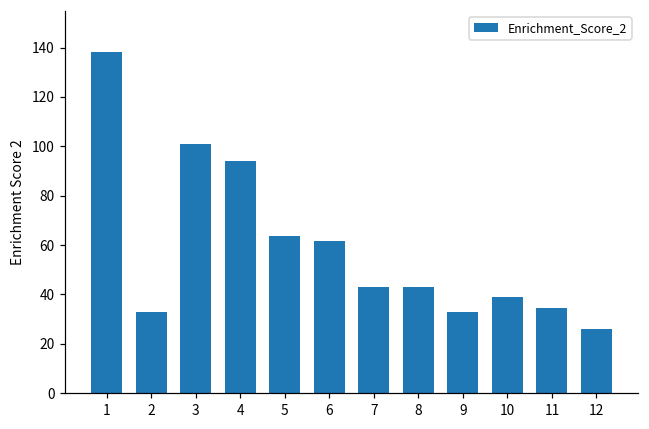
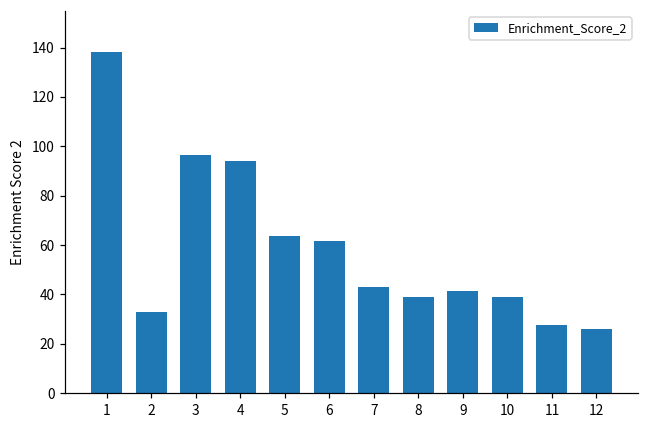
  {
    "1": 138,
    "2": 33,
-   "3": 101,
+   "3": 96,
    "4": 94,
    "5": 64,
    "6": 61,
    "7": 43,
-   "8": 43,
-   "9": 33,
+   "8": 39,
+   "9": 41,
    "10": 39,
-   "11": 34,
+   "11": 28,
    "12": 26
  }
